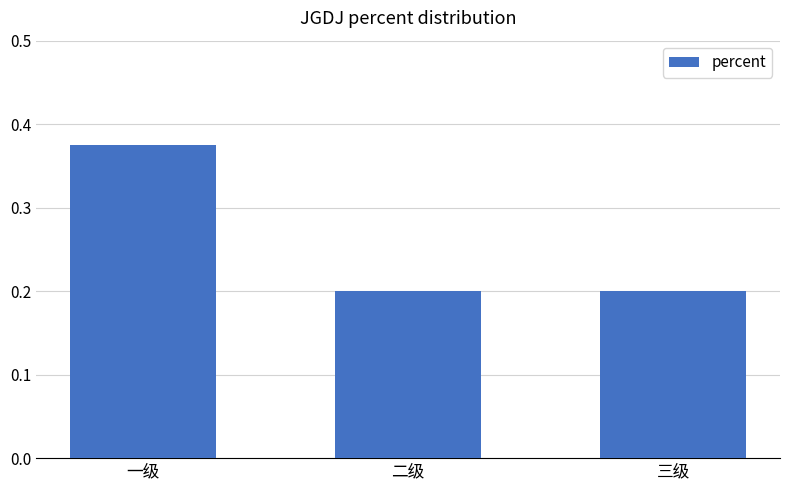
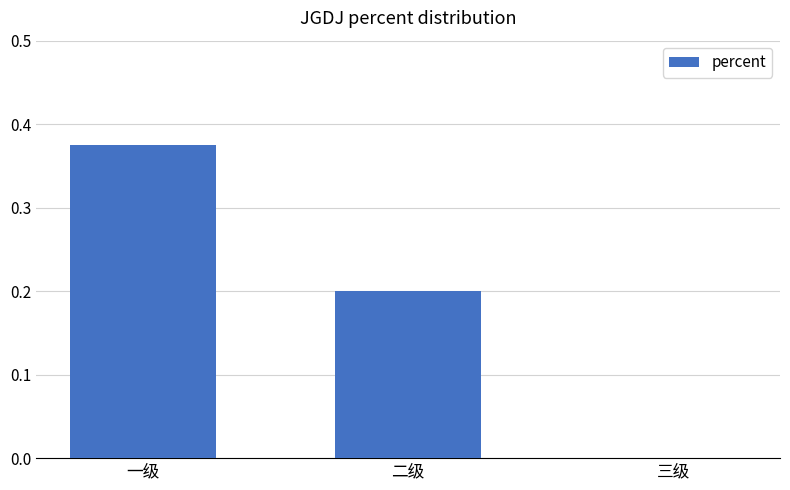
  {
    "一级": 0.38,
    "二级": 0.2,
-   "三级": 0.2
+   "三级": 0.0
  }
